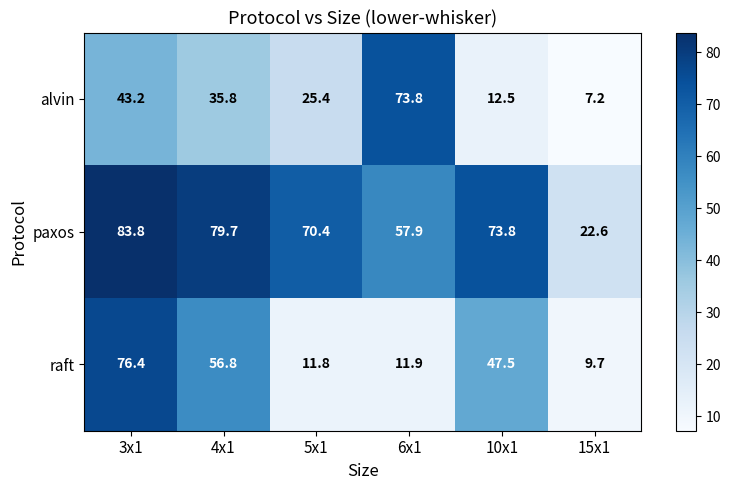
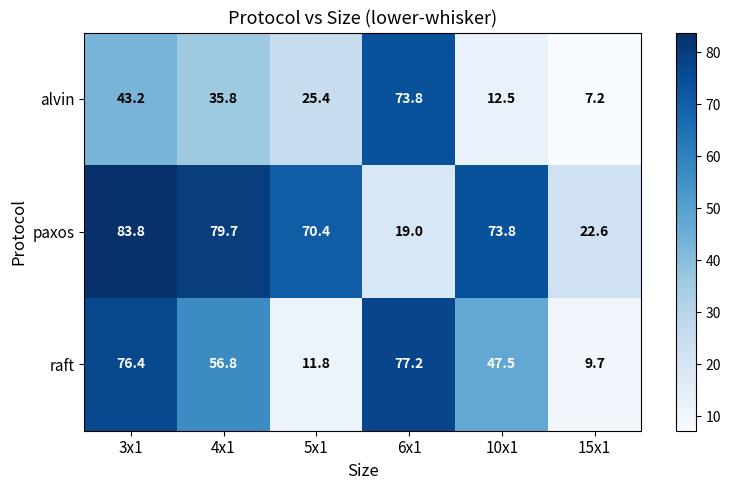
  {
    "alvin": {
      "3x1": 43.2,
      "4x1": 35.8,
      "5x1": 25.4,
      "6x1": 73.8,
      "10x1": 12.5,
      "15x1": 7.2
    },
    "paxos": {
      "3x1": 83.8,
      "4x1": 79.7,
      "5x1": 70.4,
-     "6x1": 57.9,
+     "6x1": 19.0,
      "10x1": 73.8,
      "15x1": 22.6
    },
    "raft": {
      "3x1": 76.4,
      "4x1": 56.8,
      "5x1": 11.8,
-     "6x1": 11.9,
+     "6x1": 77.2,
      "10x1": 47.5,
      "15x1": 9.7
    }
  }
